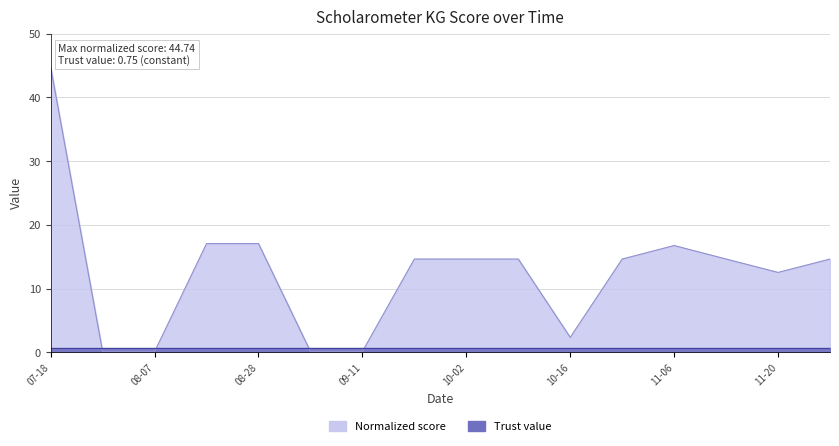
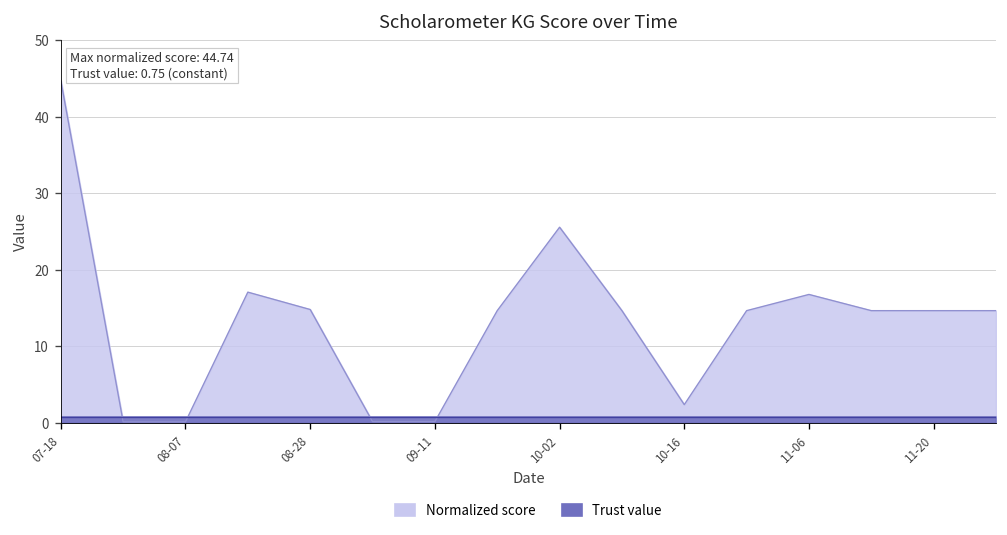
  {
    "Normalized score": {
      "08-07": 0,
-     "08-28": 17,
+     "08-28": 15,
      "09-11": 0,
-     "10-02": 15,
+     "10-02": 26,
      "10-16": 2,
      "11-06": 17,
-     "11-20": 13
+     "11-20": 15
    },
    "Trust value": {
      "07-18": 1,
      "08-07": 1,
      "08-28": 1,
      "09-11": 1,
      "10-02": 1,
      "10-16": 1,
      "11-06": 1,
      "11-20": 1
    }
  }
